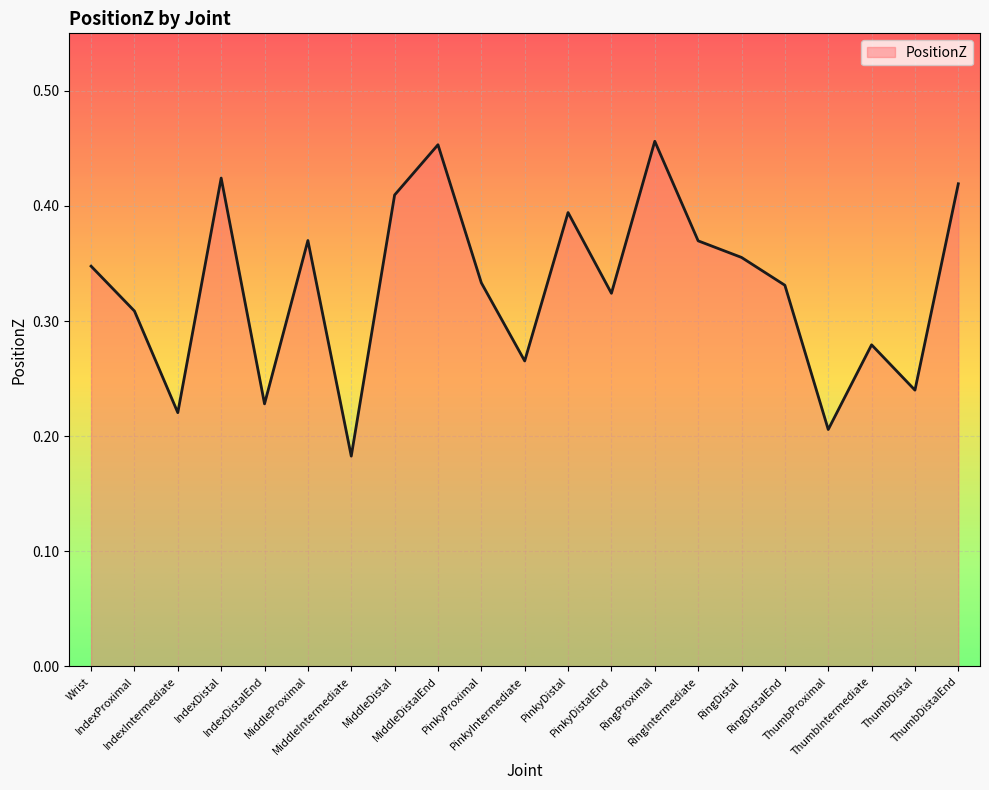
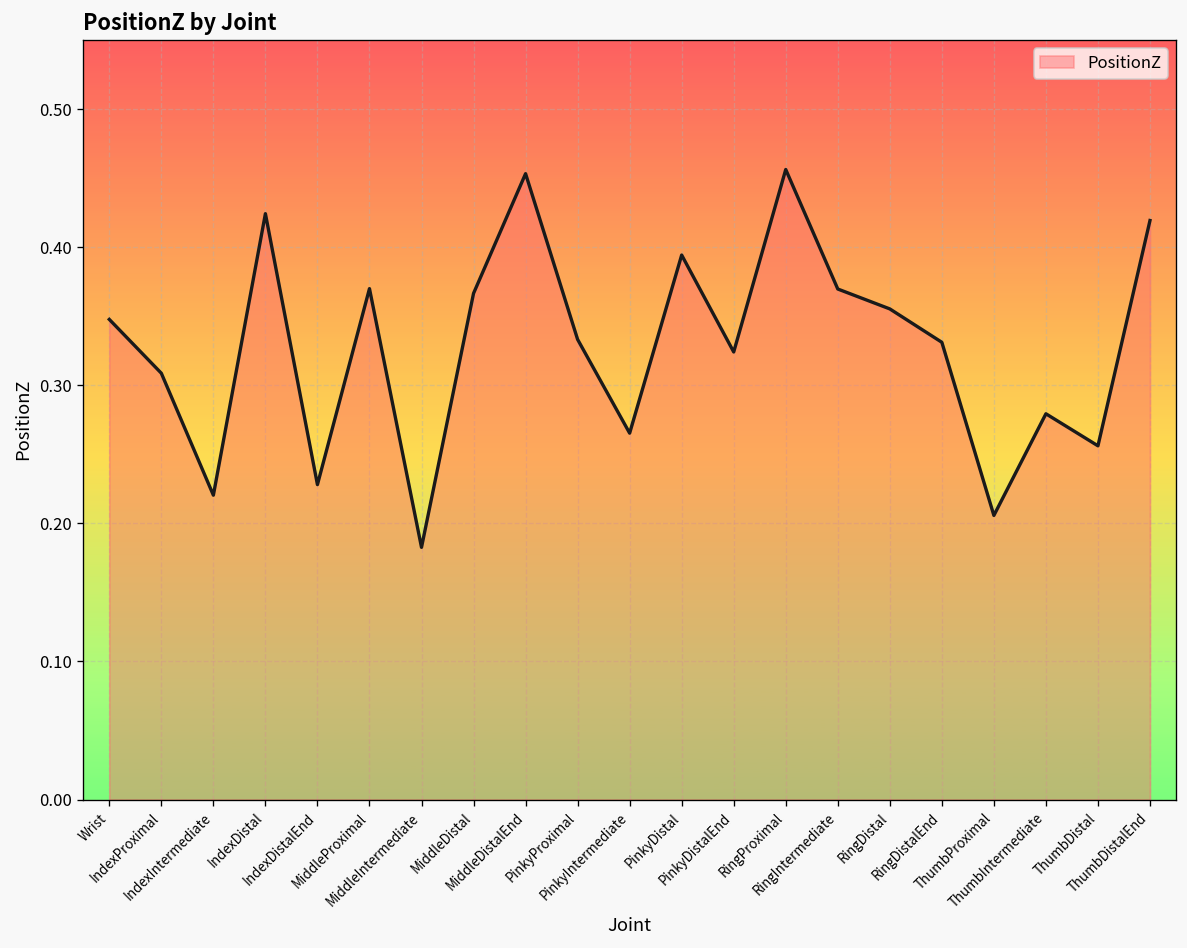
  {
    "Wrist": 0.348,
    "IndexProximal": 0.309,
    "IndexIntermediate": 0.220,
    "IndexDistal": 0.424,
    "IndexDistalEnd": 0.228,
    "MiddleProximal": 0.370,
    "MiddleIntermediate": 0.183,
-   "MiddleDistal": 0.410,
+   "MiddleDistal": 0.367,
    "MiddleDistalEnd": 0.453,
    "PinkyProximal": 0.333,
    "PinkyIntermediate": 0.265,
    "PinkyDistal": 0.394,
    "PinkyDistalEnd": 0.324,
    "RingProximal": 0.456,
    "RingIntermediate": 0.370,
    "RingDistal": 0.355,
    "RingDistalEnd": 0.331,
    "ThumbProximal": 0.206,
    "ThumbIntermediate": 0.279,
-   "ThumbDistal": 0.240,
+   "ThumbDistal": 0.256,
    "ThumbDistalEnd": 0.419
  }
